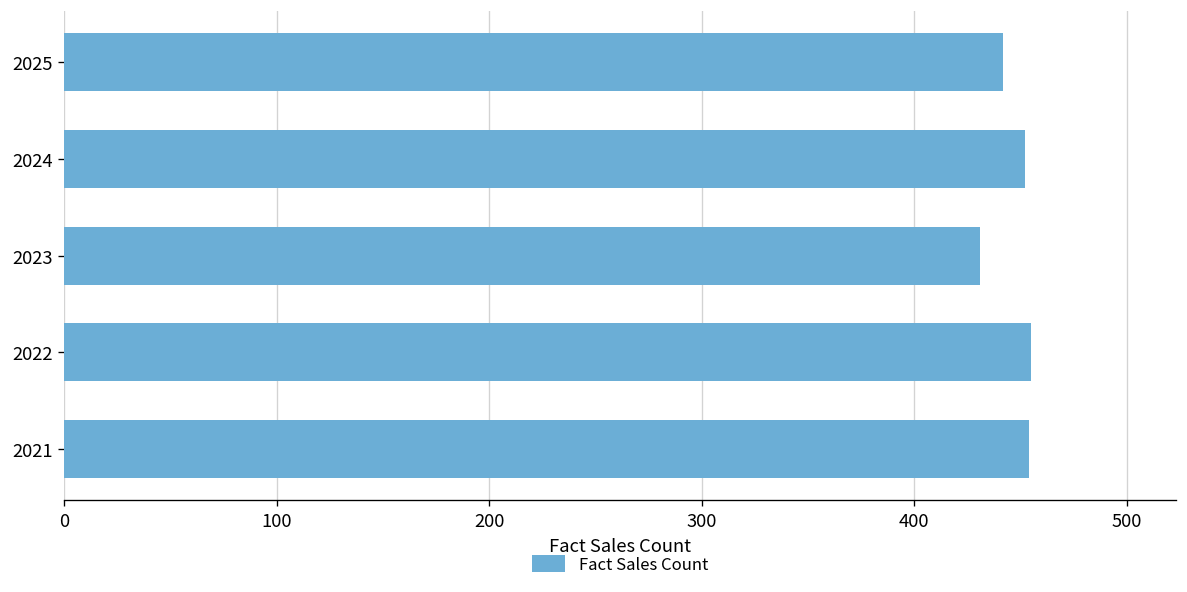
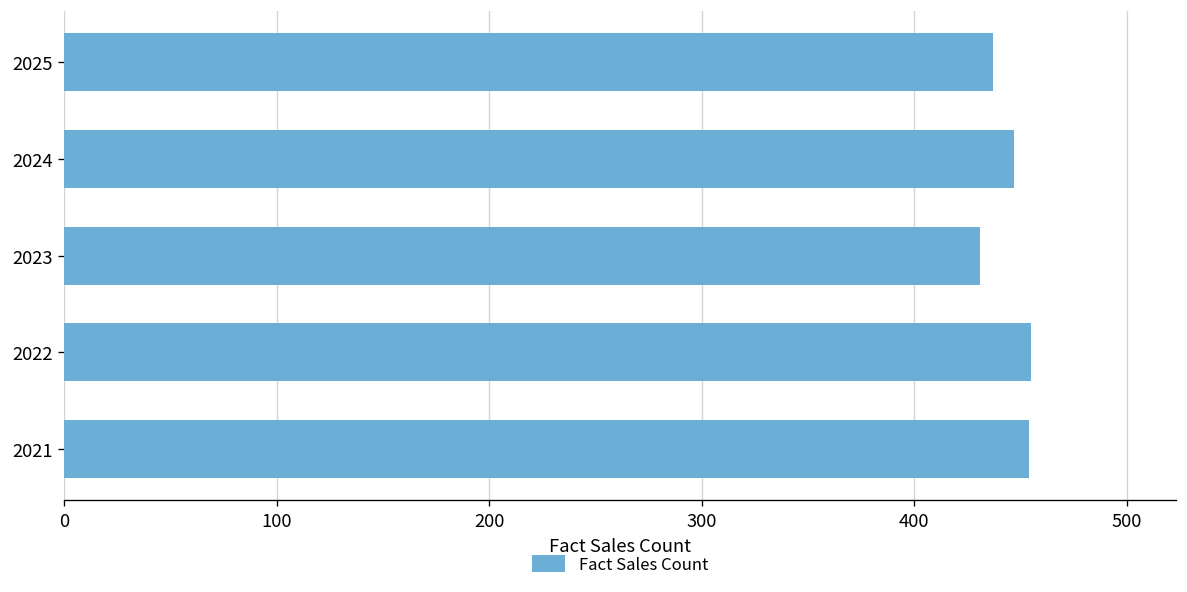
  {
-   "2025": 442,
-   "2024": 452,
+   "2025": 437,
+   "2024": 447,
    "2023": 431,
    "2022": 455,
    "2021": 454
  }
